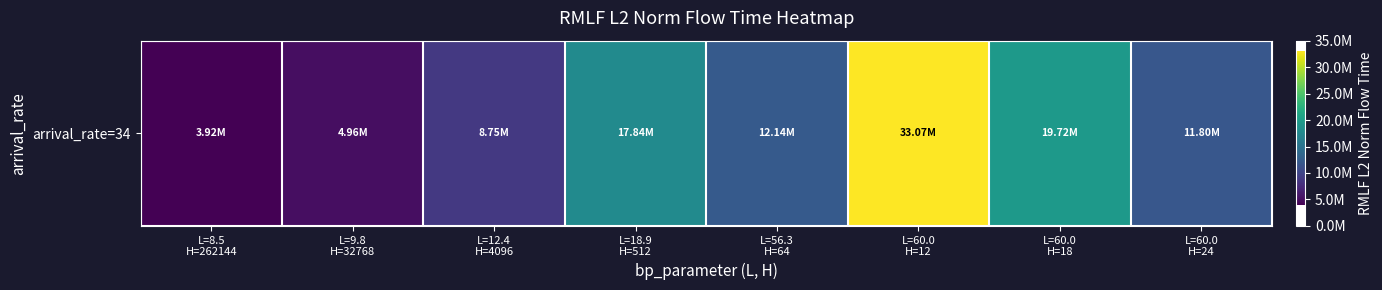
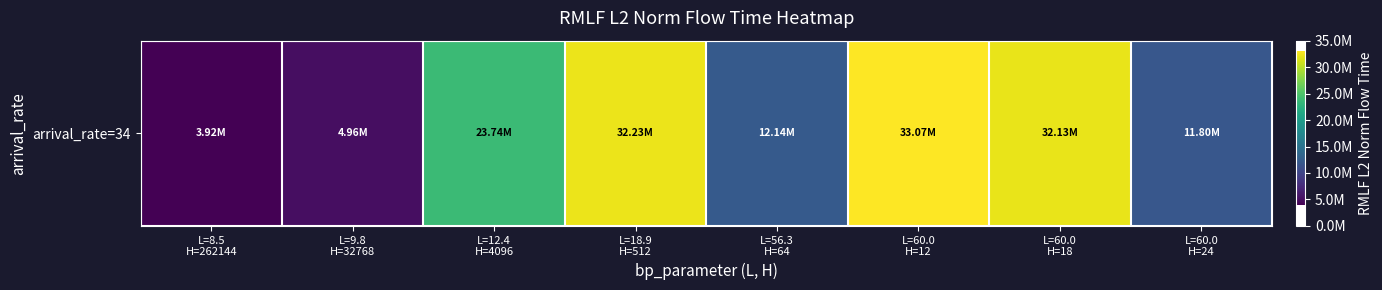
  {
    "arrival_rate=34": {
      "L=8.5 H=262144": "3.92M",
      "L=9.8 H=32768": "4.96M",
-     "L=12.4 H=4096": "8.75M",
-     "L=18.9 H=512": "17.84M",
+     "L=12.4 H=4096": "23.74M",
+     "L=18.9 H=512": "32.23M",
      "L=56.3 H=64": "12.14M",
      "L=60.0 H=12": "33.07M",
-     "L=60.0 H=18": "19.72M",
+     "L=60.0 H=18": "32.13M",
      "L=60.0 H=24": "11.80M"
    }
  }
